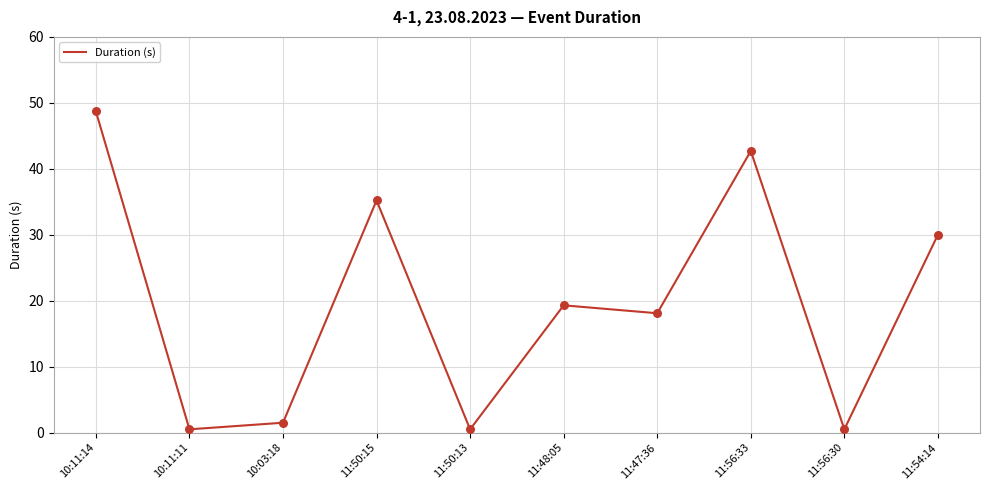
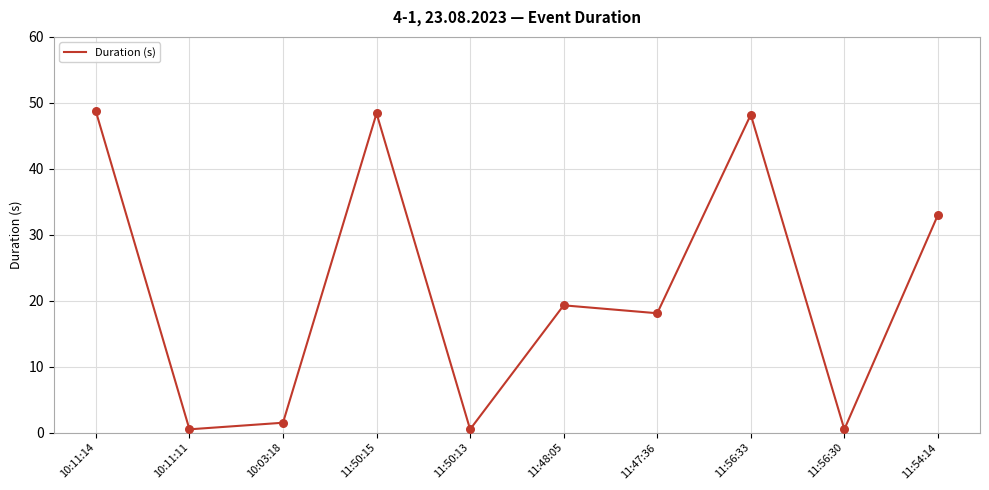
  {
    "10:11:14": 49,
    "10:11:11": 1,
    "10:03:18": 2,
-   "11:50:15": 35,
+   "11:50:15": 48,
    "11:50:13": 1,
    "11:48:05": 19,
    "11:47:36": 18,
-   "11:56:33": 43,
+   "11:56:33": 48,
    "11:56:30": 1,
-   "11:54:14": 30
+   "11:54:14": 33
  }
